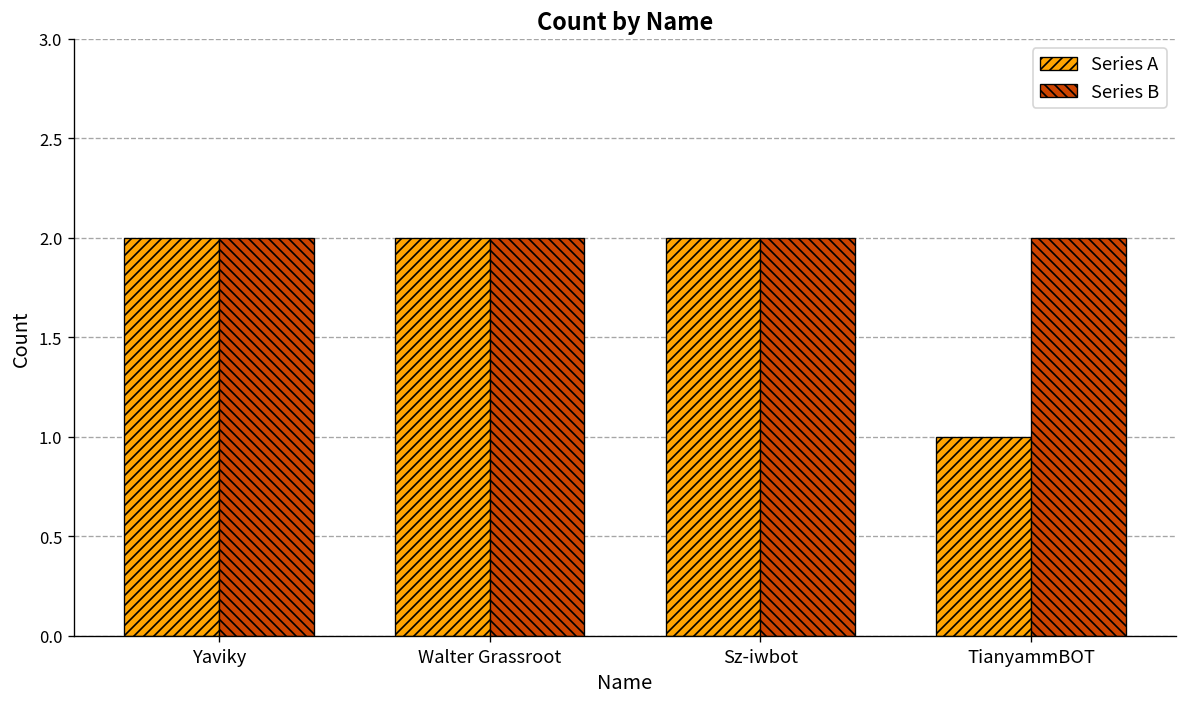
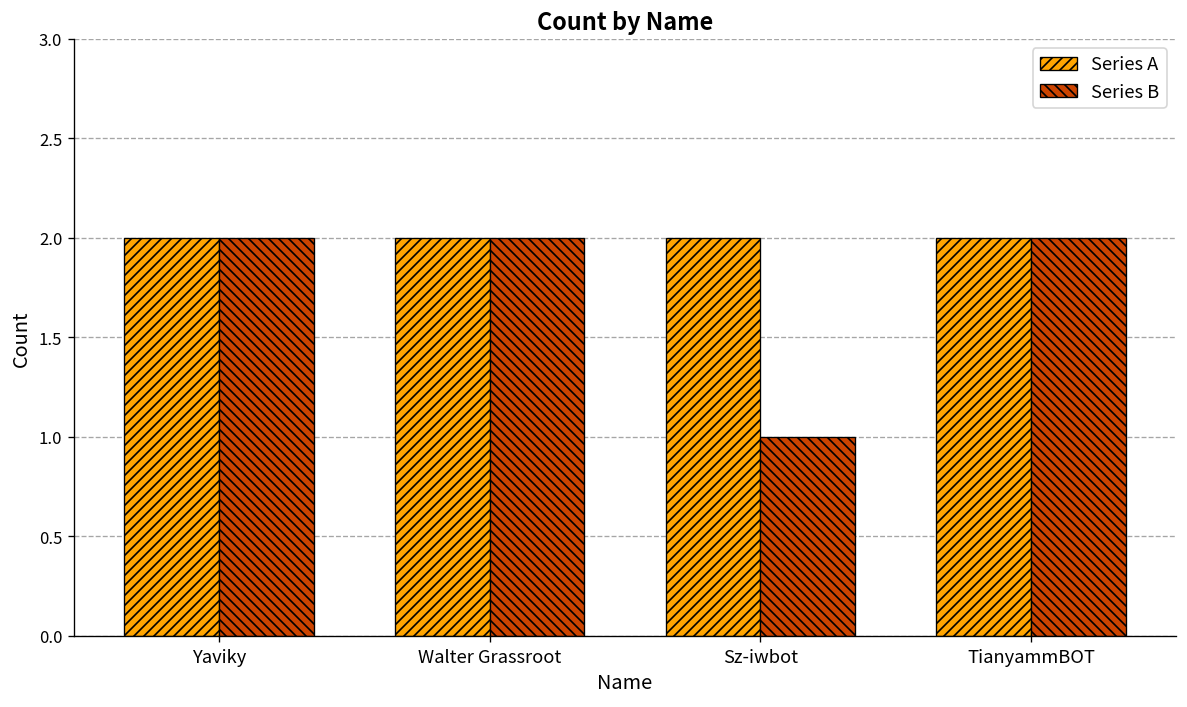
  {
    "Series A": {
      "Yaviky": 2,
      "Walter Grassroot": 2,
      "Sz-iwbot": 2,
-     "TianyammBOT": 1
+     "TianyammBOT": 2
    },
    "Series B": {
      "Yaviky": 2,
      "Walter Grassroot": 2,
-     "Sz-iwbot": 2,
+     "Sz-iwbot": 1,
      "TianyammBOT": 2
    }
  }
